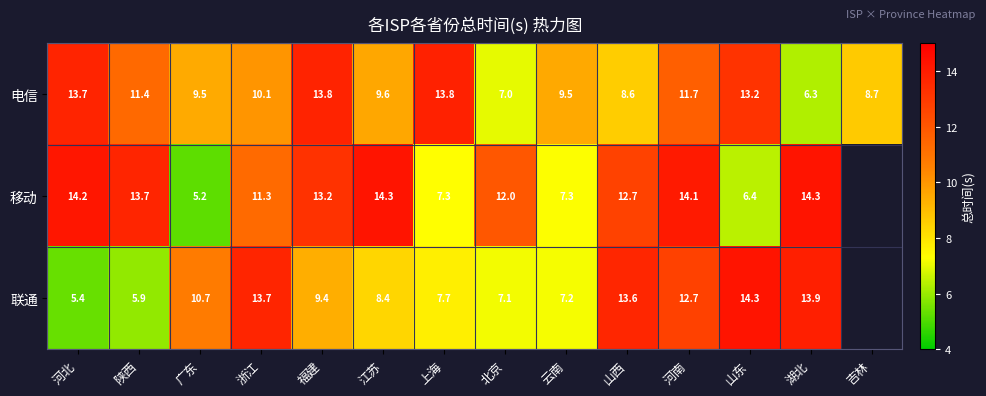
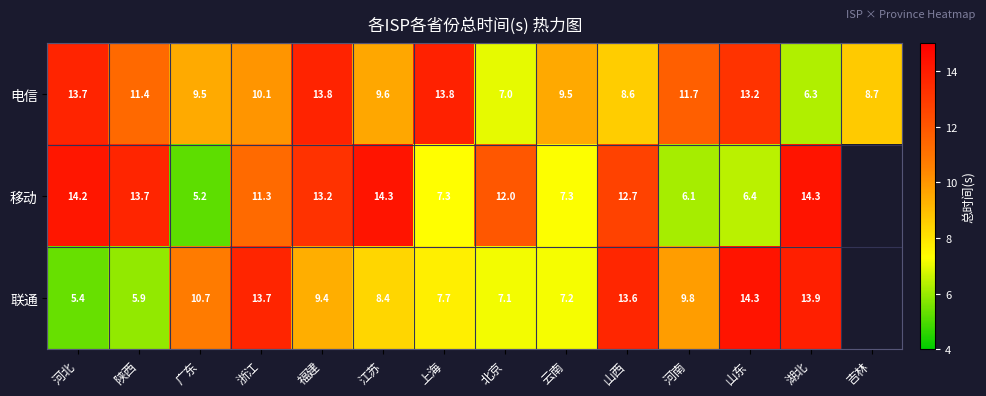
  {
    "电信": {
      "河北": 13.7,
      "陕西": 11.4,
      "广东": 9.5,
      "浙江": 10.1,
      "福建": 13.8,
      "江苏": 9.6,
      "上海": 13.8,
      "北京": 7.0,
      "云南": 9.5,
      "山西": 8.6,
      "河南": 11.7,
      "山东": 13.2,
      "湖北": 6.3,
      "吉林": 8.7
    },
    "移动": {
      "河北": 14.2,
      "陕西": 13.7,
      "广东": 5.2,
      "浙江": 11.3,
      "福建": 13.2,
      "江苏": 14.3,
      "上海": 7.3,
      "北京": 12.0,
      "云南": 7.3,
      "山西": 12.7,
-     "河南": 14.1,
+     "河南": 6.1,
      "山东": 6.4,
      "湖北": 14.3
    },
    "联通": {
      "河北": 5.4,
      "陕西": 5.9,
      "广东": 10.7,
      "浙江": 13.7,
      "福建": 9.4,
      "江苏": 8.4,
      "上海": 7.7,
      "北京": 7.1,
      "云南": 7.2,
      "山西": 13.6,
-     "河南": 12.7,
+     "河南": 9.8,
      "山东": 14.3,
      "湖北": 13.9
    }
  }
